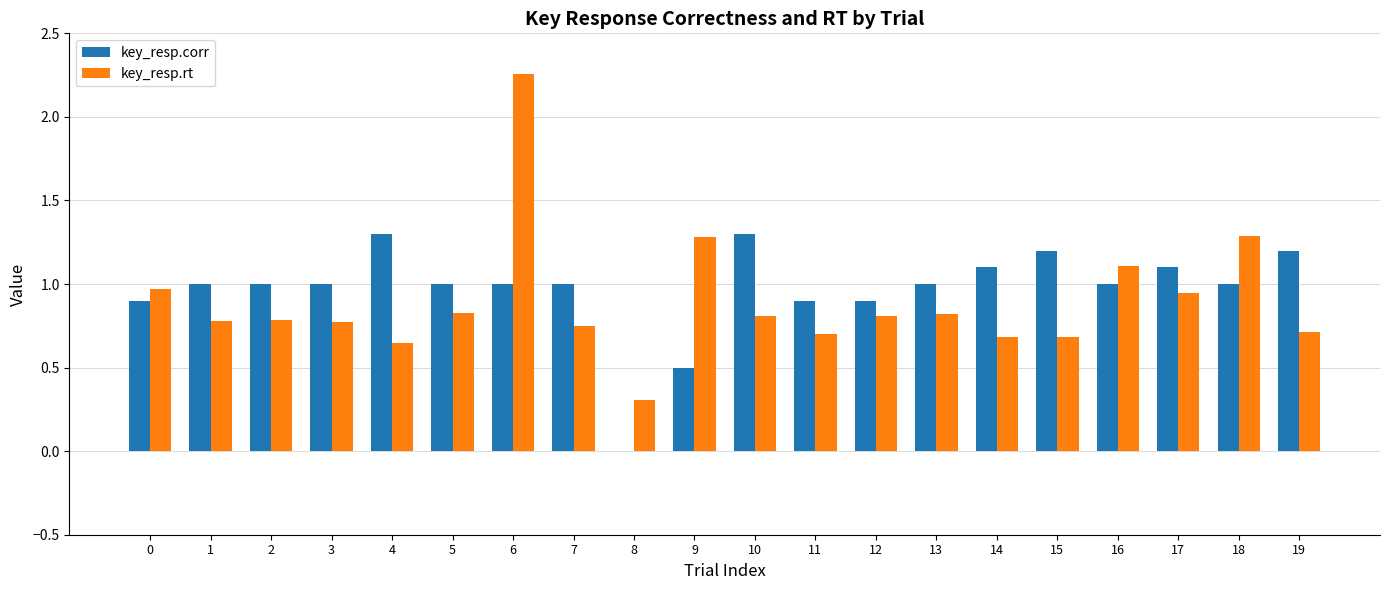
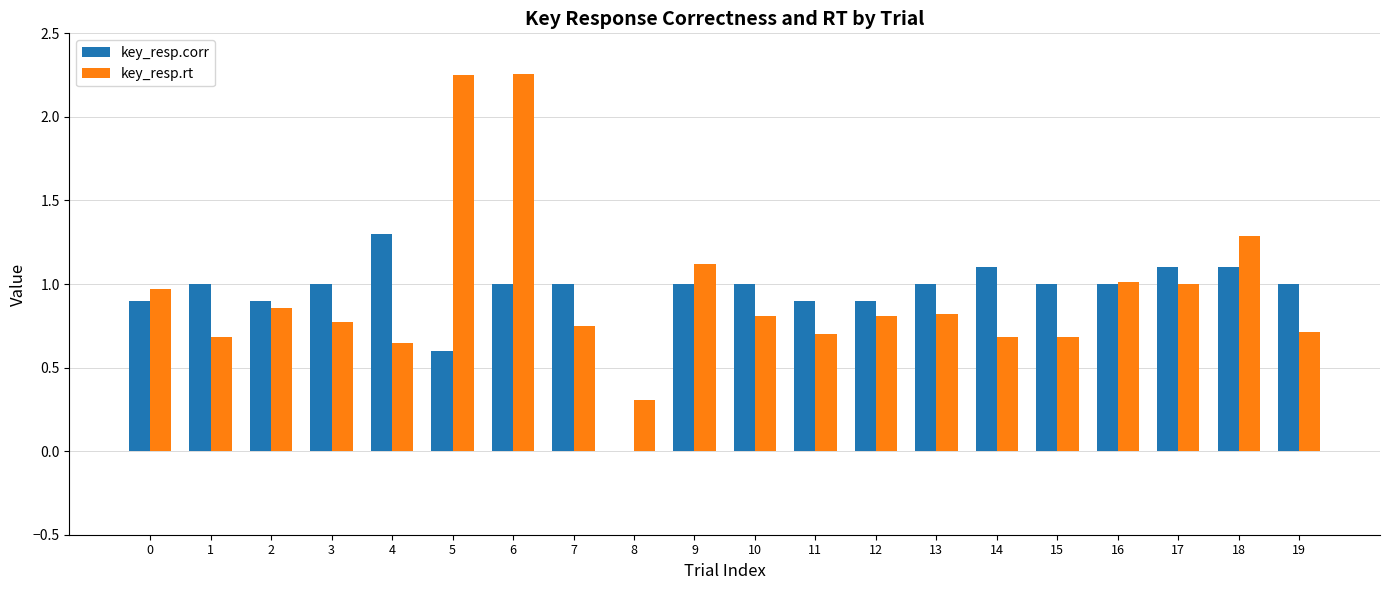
  {
    "key_resp.corr": {
      "0": 0.9,
      "1": 1.0,
-     "2": 1.0,
+     "2": 0.9,
      "3": 1.0,
      "4": 1.3,
-     "5": 1.0,
+     "5": 0.6,
      "6": 1.0,
      "7": 1.0,
      "8": 0.0,
-     "9": 0.5,
-     "10": 1.3,
+     "9": 1.0,
+     "10": 1.0,
      "11": 0.9,
      "12": 0.9,
      "13": 1.0,
      "14": 1.1,
-     "15": 1.2,
+     "15": 1.0,
      "16": 1.0,
      "17": 1.1,
-     "18": 1.0,
-     "19": 1.2
+     "18": 1.1,
+     "19": 1.0
    },
    "key_resp.rt": {
      "0": 0.97,
-     "1": 0.78,
-     "2": 0.79,
+     "1": 0.68,
+     "2": 0.86,
      "3": 0.77,
      "4": 0.65,
-     "5": 0.83,
+     "5": 2.25,
      "6": 2.26,
      "7": 0.75,
      "8": 0.30,
-     "9": 1.28,
+     "9": 1.12,
      "10": 0.81,
      "11": 0.70,
      "12": 0.81,
      "13": 0.82,
      "14": 0.68,
      "15": 0.68,
-     "16": 1.11,
-     "17": 0.94,
+     "16": 1.01,
+     "17": 1.00,
      "18": 1.28,
      "19": 0.71
    }
  }
